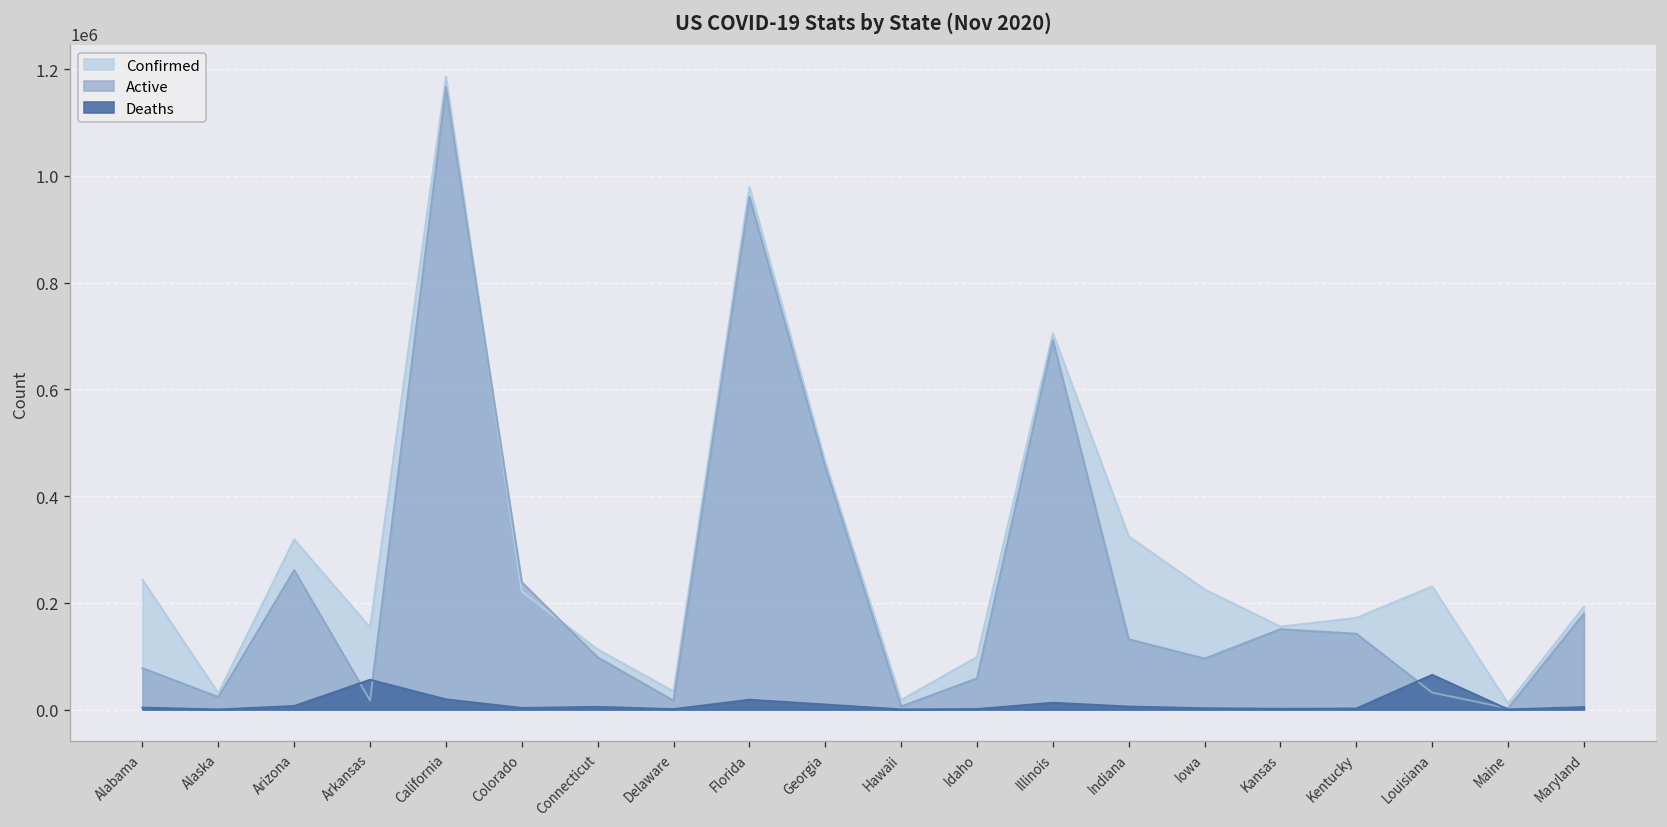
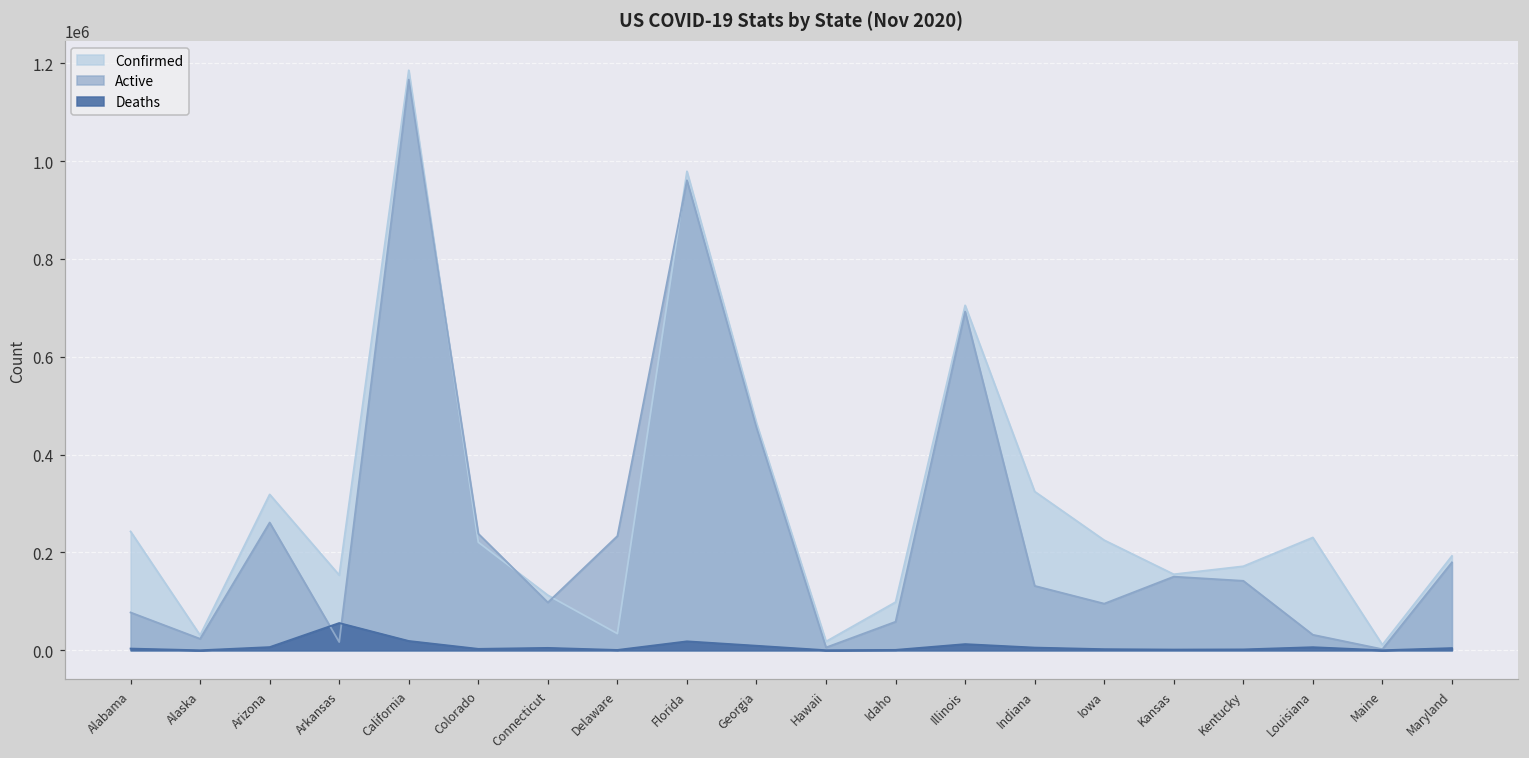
  {
    "Confirmed": {
      "Alabama": 240000,
      "Alaska": 30000,
      "Arizona": 320000,
      "Arkansas": 150000,
      "California": 1190000,
      "Colorado": 220000,
      "Connecticut": 110000,
      "Delaware": 30000,
      "Florida": 980000,
      "Georgia": 460000,
      "Hawaii": 20000,
      "Idaho": 100000,
      "Illinois": 710000,
      "Indiana": 320000,
      "Iowa": 230000,
      "Kentucky": 170000,
      "Louisiana": 230000,
      "Maine": 10000,
      "Maryland": 190000
    },
    "Active": {
      "Alabama": 80000,
      "Alaska": 20000,
      "Arizona": 260000,
      "Arkansas": 20000,
      "California": 1170000,
      "Colorado": 240000,
      "Connecticut": 100000,
-     "Delaware": 20000,
+     "Delaware": 230000,
      "Florida": 960000,
      "Georgia": 460000,
      "Idaho": 60000,
      "Illinois": 690000,
      "Indiana": 130000,
      "Iowa": 100000,
      "Kentucky": 140000,
      "Louisiana": 30000,
      "Maryland": 180000
    },
    "Deaths": {
      "Alabama": 0,
      "Alaska": 0,
      "Arizona": 10000,
      "Arkansas": 60000,
      "California": 20000,
      "Colorado": 0,
      "Connecticut": 0,
      "Delaware": 0,
      "Florida": 20000,
      "Georgia": 10000,
      "Idaho": 0,
      "Illinois": 10000,
      "Indiana": 10000,
      "Iowa": 0,
      "Kansas": 0,
      "Kentucky": 0,
-     "Louisiana": 70000,
+     "Louisiana": 10000,
      "Maryland": 0
    }
  }
